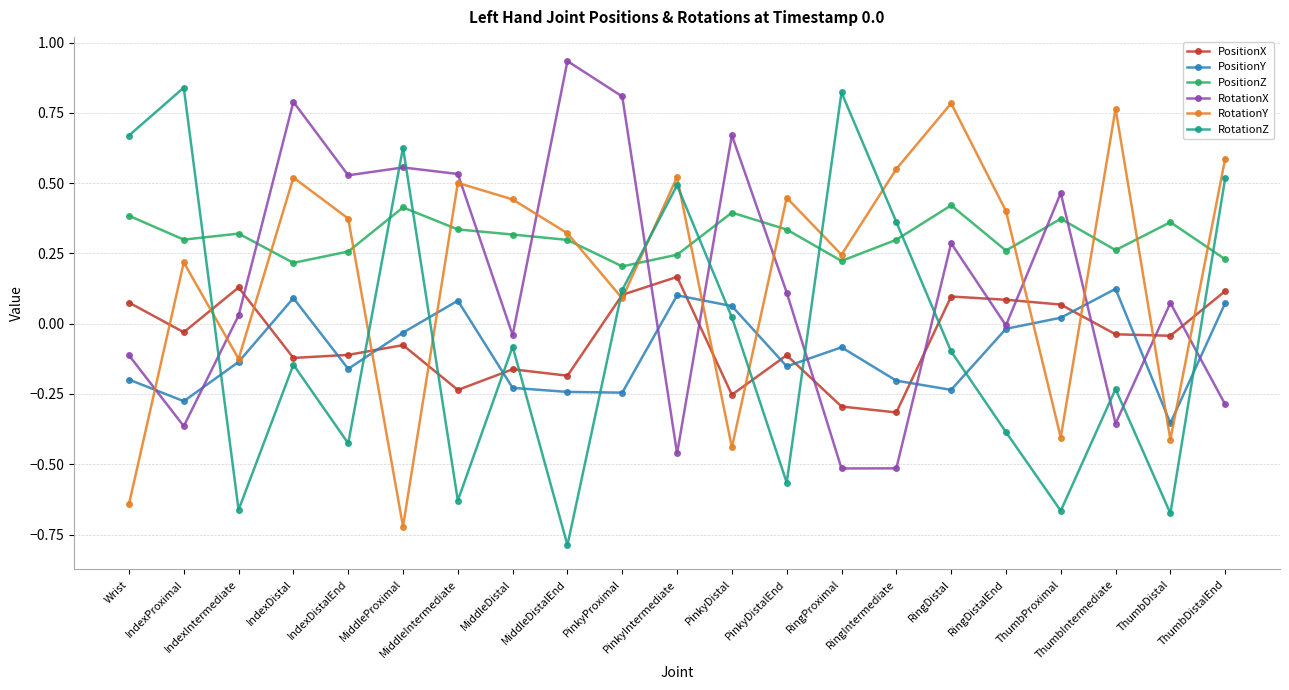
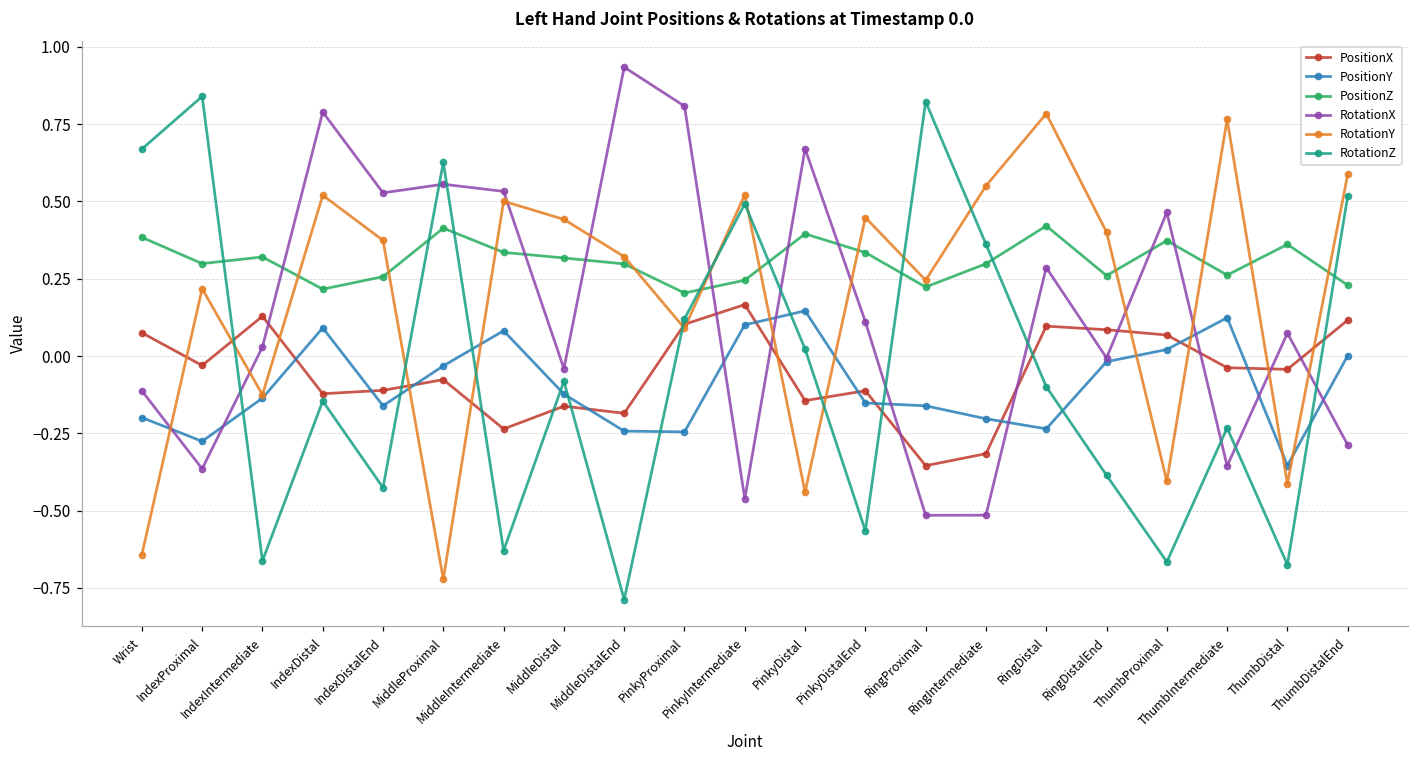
  {
    "PositionX": {
      "Wrist": 0.08,
      "IndexProximal": -0.03,
      "IndexIntermediate": 0.13,
      "IndexDistal": -0.12,
      "IndexDistalEnd": -0.11,
      "MiddleProximal": -0.08,
      "MiddleIntermediate": -0.24,
      "MiddleDistal": -0.16,
      "MiddleDistalEnd": -0.19,
      "PinkyProximal": 0.10,
      "PinkyIntermediate": 0.17,
-     "PinkyDistal": -0.25,
+     "PinkyDistal": -0.14,
      "PinkyDistalEnd": -0.11,
-     "RingProximal": -0.29,
+     "RingProximal": -0.35,
      "RingIntermediate": -0.32,
      "RingDistal": 0.10,
      "RingDistalEnd": 0.09,
      "ThumbProximal": 0.07,
      "ThumbIntermediate": -0.04,
      "ThumbDistal": -0.04,
      "ThumbDistalEnd": 0.12
    },
    "PositionY": {
      "Wrist": -0.20,
      "IndexProximal": -0.28,
      "IndexIntermediate": -0.14,
      "IndexDistal": 0.09,
      "IndexDistalEnd": -0.16,
      "MiddleProximal": -0.03,
      "MiddleIntermediate": 0.08,
-     "MiddleDistal": -0.23,
+     "MiddleDistal": -0.12,
      "MiddleDistalEnd": -0.24,
      "PinkyProximal": -0.25,
      "PinkyIntermediate": 0.10,
-     "PinkyDistal": 0.06,
+     "PinkyDistal": 0.15,
      "PinkyDistalEnd": -0.15,
-     "RingProximal": -0.08,
+     "RingProximal": -0.16,
      "RingIntermediate": -0.20,
      "RingDistal": -0.24,
      "RingDistalEnd": -0.02,
      "ThumbProximal": 0.02,
      "ThumbIntermediate": 0.12,
      "ThumbDistal": -0.35,
-     "ThumbDistalEnd": 0.07
+     "ThumbDistalEnd": 0.00
    },
    "RotationX": {
      "Wrist": -0.11,
      "IndexProximal": -0.36,
      "IndexIntermediate": 0.03,
      "IndexDistal": 0.79,
      "IndexDistalEnd": 0.53,
      "MiddleProximal": 0.56,
      "MiddleIntermediate": 0.53,
      "MiddleDistal": -0.04,
      "MiddleDistalEnd": 0.93,
      "PinkyProximal": 0.81,
      "PinkyIntermediate": -0.46,
      "PinkyDistal": 0.67,
      "PinkyDistalEnd": 0.11,
      "RingProximal": -0.51,
      "RingIntermediate": -0.51,
      "RingDistal": 0.29,
      "RingDistalEnd": -0.01,
      "ThumbProximal": 0.46,
      "ThumbIntermediate": -0.36,
      "ThumbDistal": 0.07,
      "ThumbDistalEnd": -0.29
    },
    "RotationY": {
      "Wrist": -0.64,
      "IndexProximal": 0.22,
      "IndexIntermediate": -0.12,
      "IndexDistal": 0.52,
      "IndexDistalEnd": 0.37,
      "MiddleProximal": -0.72,
      "MiddleIntermediate": 0.50,
      "MiddleDistal": 0.44,
      "MiddleDistalEnd": 0.32,
      "PinkyProximal": 0.09,
      "PinkyIntermediate": 0.52,
      "PinkyDistal": -0.44,
      "PinkyDistalEnd": 0.45,
      "RingProximal": 0.25,
      "RingIntermediate": 0.55,
      "RingDistal": 0.78,
      "RingDistalEnd": 0.40,
      "ThumbProximal": -0.40,
      "ThumbIntermediate": 0.77,
      "ThumbDistal": -0.41,
      "ThumbDistalEnd": 0.59
    }
  }
